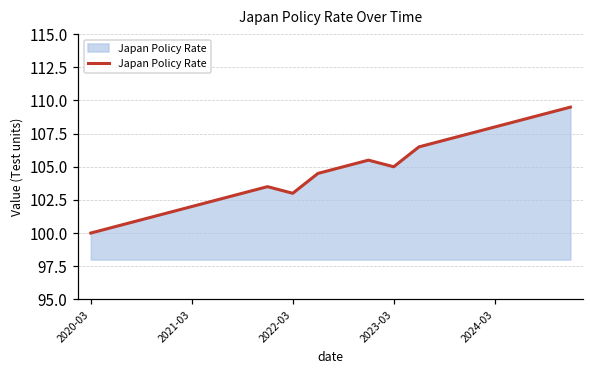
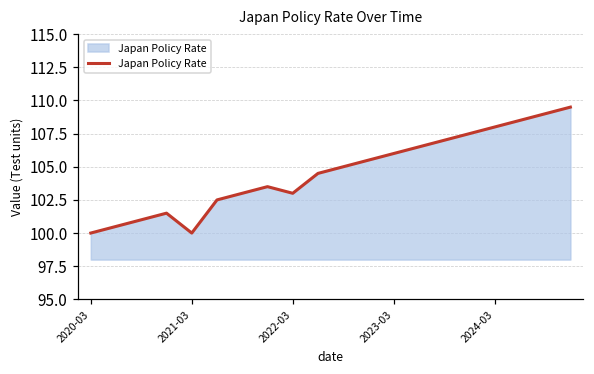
  {
    "2020-03": 100,
-   "2021-03": 102,
+   "2021-03": 100,
    "2022-03": 103,
-   "2023-03": 105,
+   "2023-03": 106,
    "2024-03": 108
  }
